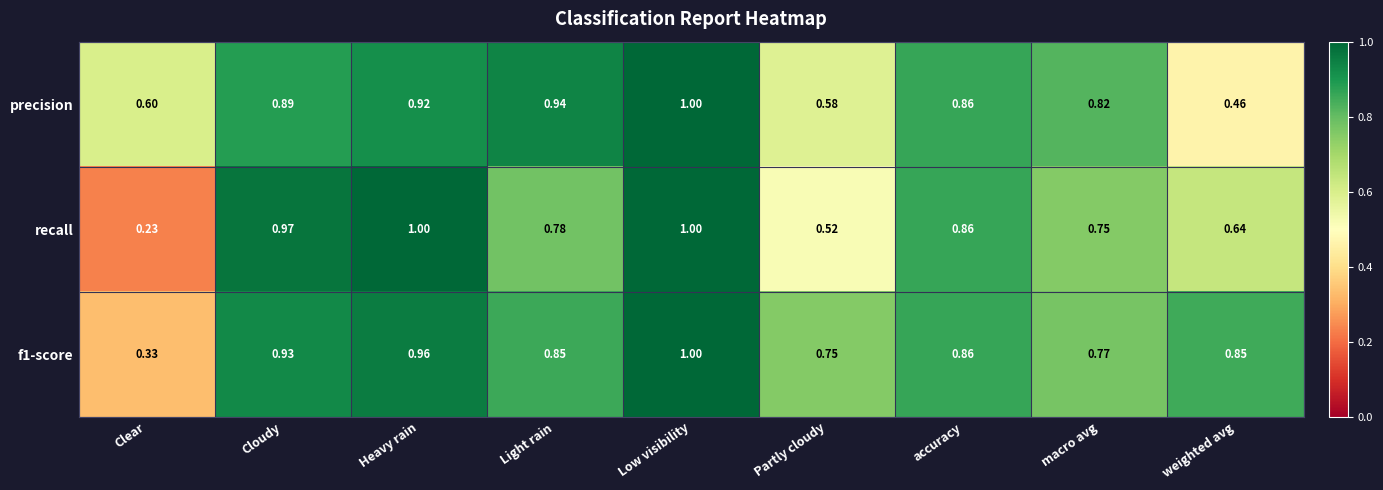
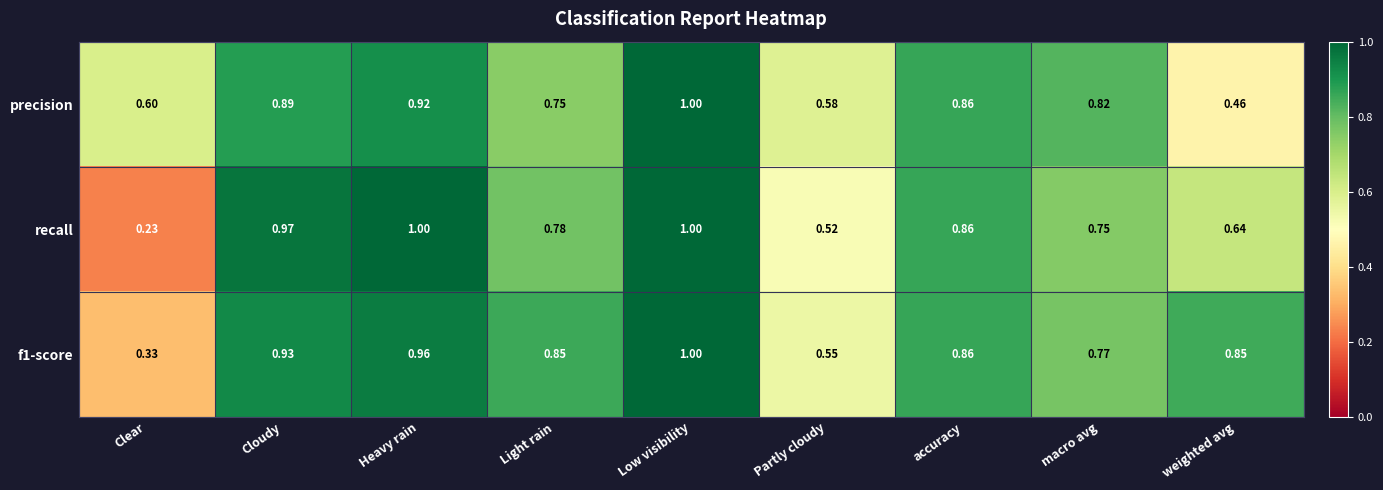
  {
    "precision": {
      "Clear": 0.60,
      "Cloudy": 0.89,
      "Heavy rain": 0.92,
-     "Light rain": 0.94,
+     "Light rain": 0.75,
      "Low visibility": 1.00,
      "Partly cloudy": 0.58,
      "accuracy": 0.86,
      "macro avg": 0.82,
      "weighted avg": 0.46
    },
    "recall": {
      "Clear": 0.23,
      "Cloudy": 0.97,
      "Heavy rain": 1.00,
      "Light rain": 0.78,
      "Low visibility": 1.00,
      "Partly cloudy": 0.52,
      "accuracy": 0.86,
      "macro avg": 0.75,
      "weighted avg": 0.64
    },
    "f1-score": {
      "Clear": 0.33,
      "Cloudy": 0.93,
      "Heavy rain": 0.96,
      "Light rain": 0.85,
      "Low visibility": 1.00,
-     "Partly cloudy": 0.75,
+     "Partly cloudy": 0.55,
      "accuracy": 0.86,
      "macro avg": 0.77,
      "weighted avg": 0.85
    }
  }
